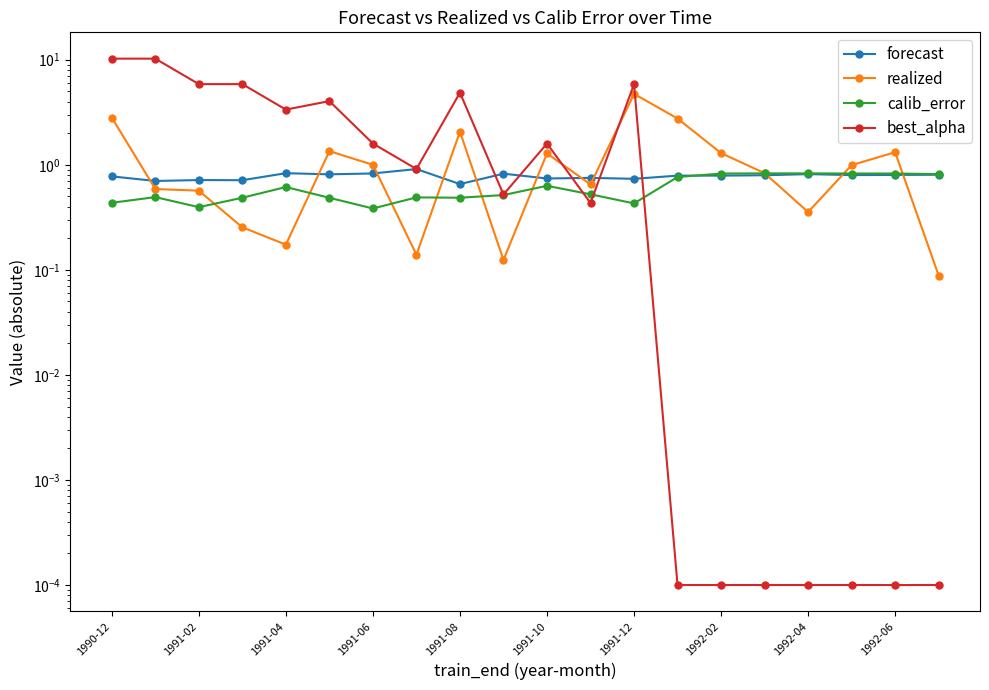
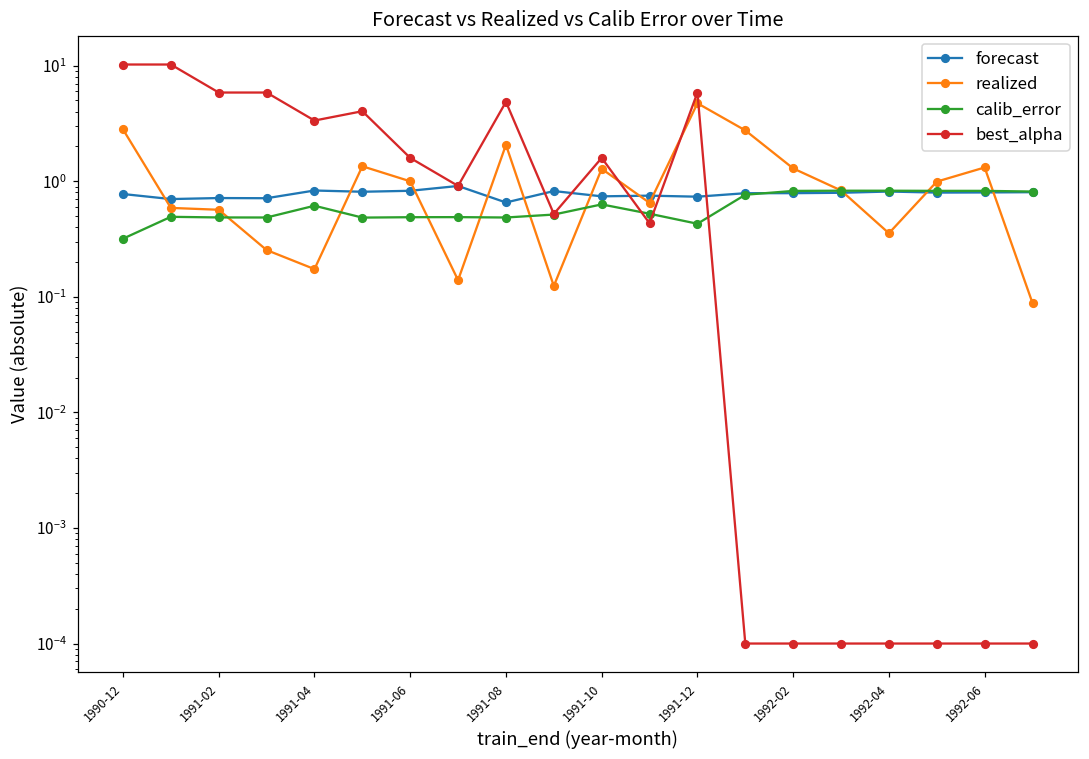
  {
    "forecast": {
      "1990-12": 0.8,
      "1991-02": 0.7,
      "1991-04": 0.8,
      "1991-06": 0.8,
      "1991-08": 0.7,
      "1991-10": 0.7,
      "1991-12": 0.7
    },
    "realized": {
      "1990-12": 2.8,
      "1991-02": 0.6,
      "1991-04": 0.17,
      "1991-06": 1.0,
      "1991-08": 2.1,
      "1991-10": 1.3,
      "1991-12": 5,
      "1992-02": 1.3,
      "1992-04": 0.35,
      "1992-06": 1.3
    },
    "calib_error": {
-     "1990-12": 0.43,
-     "1991-02": 0.39,
+     "1990-12": 0.32,
+     "1991-02": 0.5,
      "1991-04": 0.6,
-     "1991-06": 0.38,
+     "1991-06": 0.5,
      "1991-08": 0.5,
      "1991-10": 0.6,
      "1991-12": 0.43
    },
    "best_alpha": {
      "1990-12": 10,
      "1991-02": 6,
      "1991-04": 3.4,
      "1991-06": 1.6,
      "1991-08": 5,
      "1991-10": 1.6,
      "1991-12": 6,
      "1992-02": 0.00010,
      "1992-04": 0.00010,
      "1992-06": 0.00010
    }
  }
